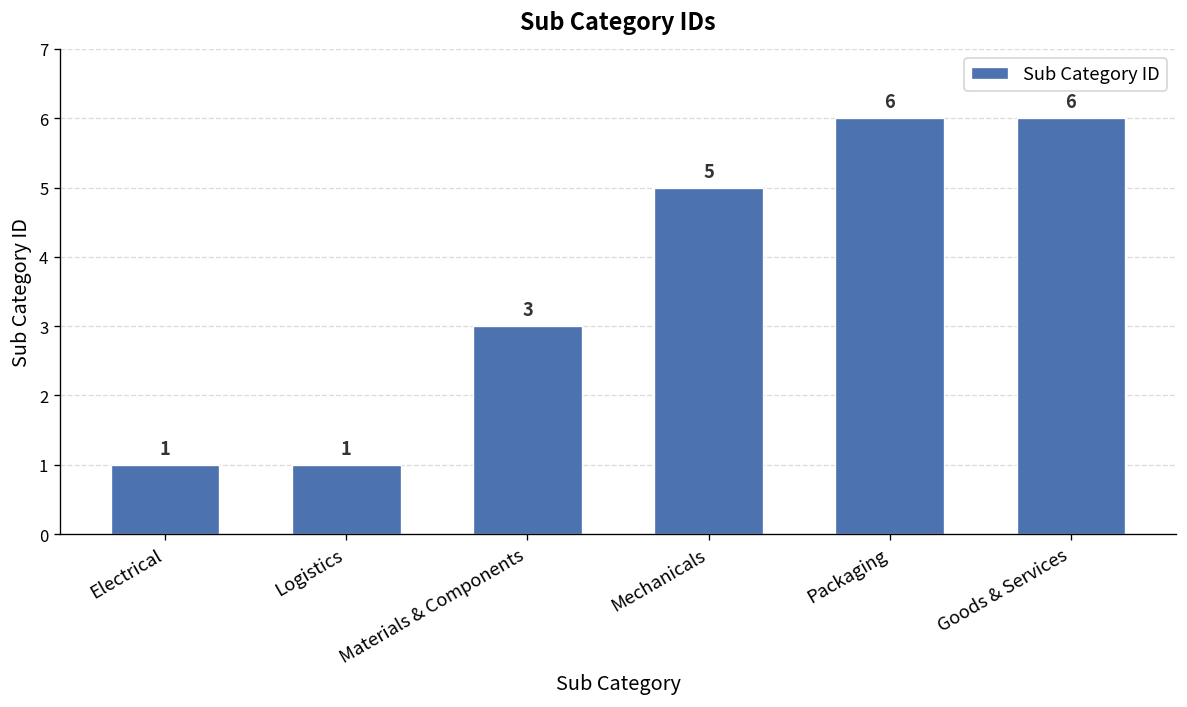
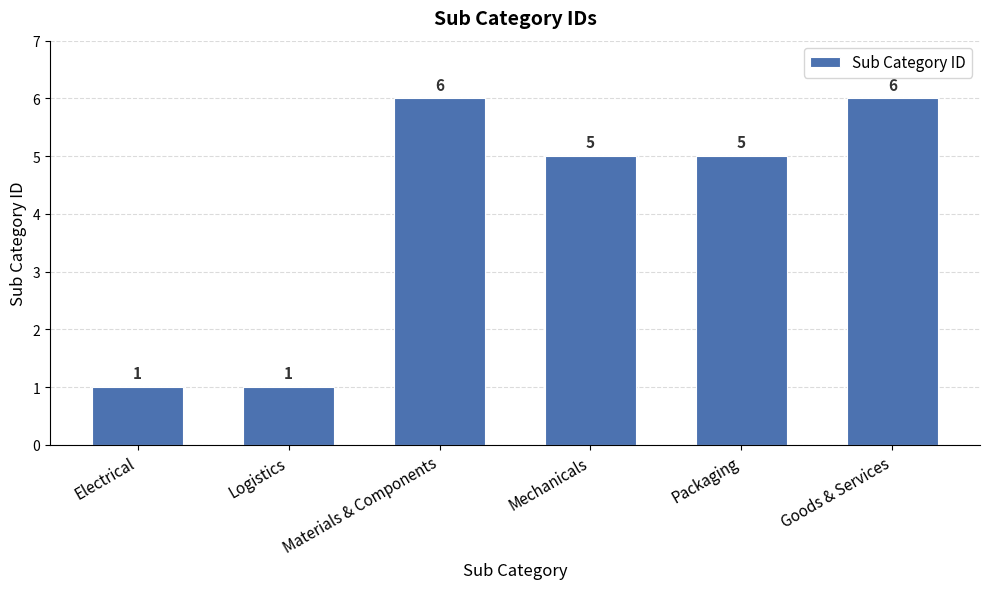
  {
    "Electrical": 1,
    "Logistics": 1,
-   "Materials & Components": 3,
+   "Materials & Components": 6,
    "Mechanicals": 5,
-   "Packaging": 6
+   "Packaging": 5
  }
